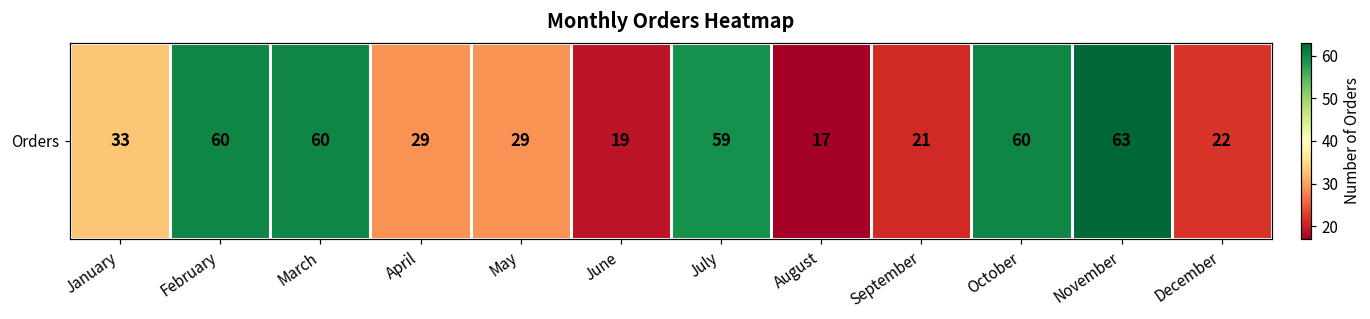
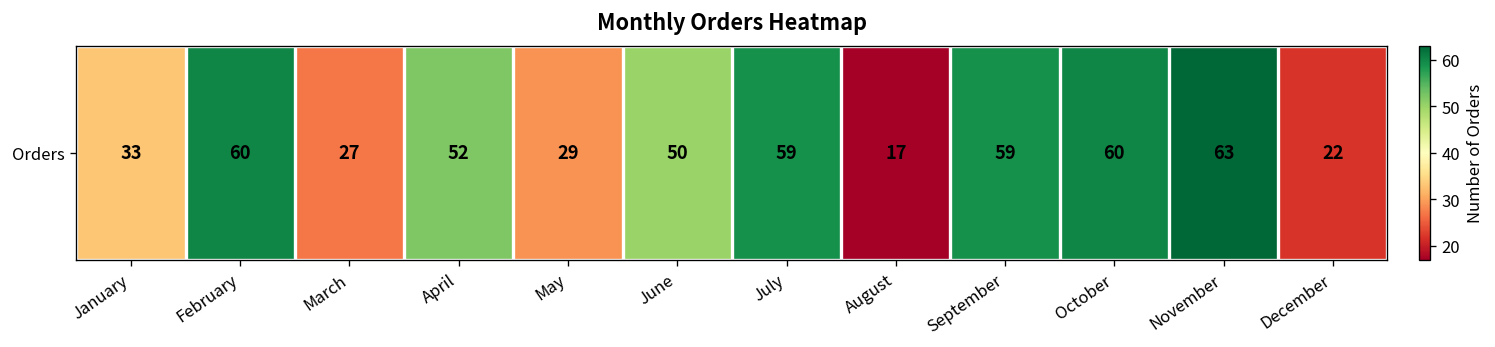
  {
    "Orders": {
      "January": 33,
      "February": 60,
-     "March": 60,
-     "April": 29,
+     "March": 27,
+     "April": 52,
      "May": 29,
-     "June": 19,
+     "June": 50,
      "July": 59,
      "August": 17,
-     "September": 21,
+     "September": 59,
      "October": 60,
      "November": 63,
      "December": 22
    }
  }
